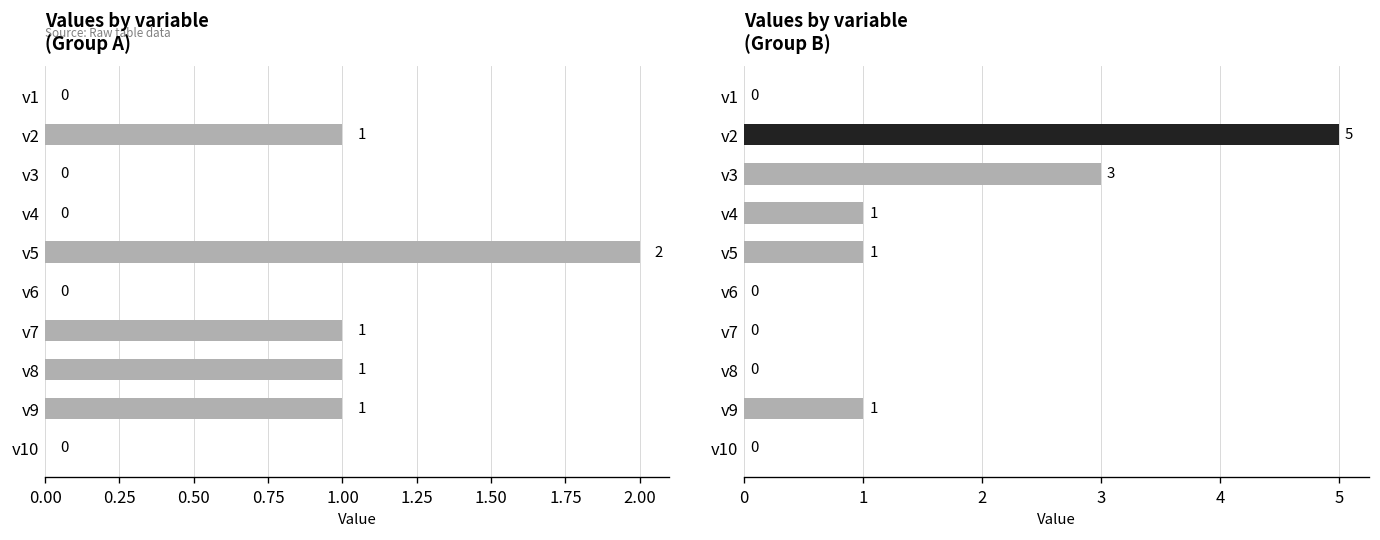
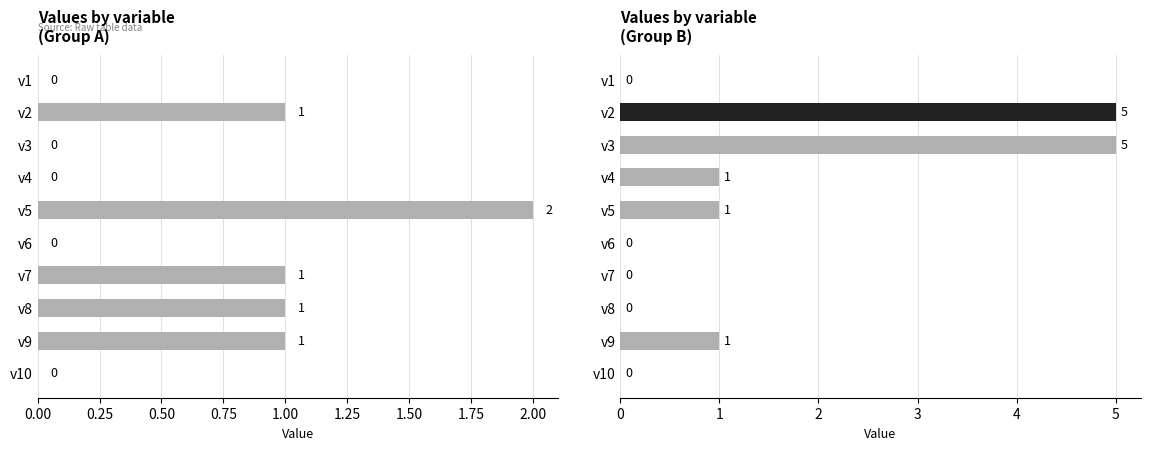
  {
    "Values by variable (Group A)": {
      "v1": 0,
      "v2": 1,
      "v3": 0,
      "v4": 0,
      "v5": 2,
      "v6": 0,
      "v7": 1,
      "v8": 1,
      "v9": 1,
      "v10": 0
    },
    "Values by variable (Group B)": {
      "v1": 0,
      "v2": 5,
-     "v3": 3,
+     "v3": 5,
      "v4": 1,
      "v5": 1,
      "v6": 0,
      "v7": 0,
      "v8": 0,
      "v9": 1,
      "v10": 0
    }
  }
